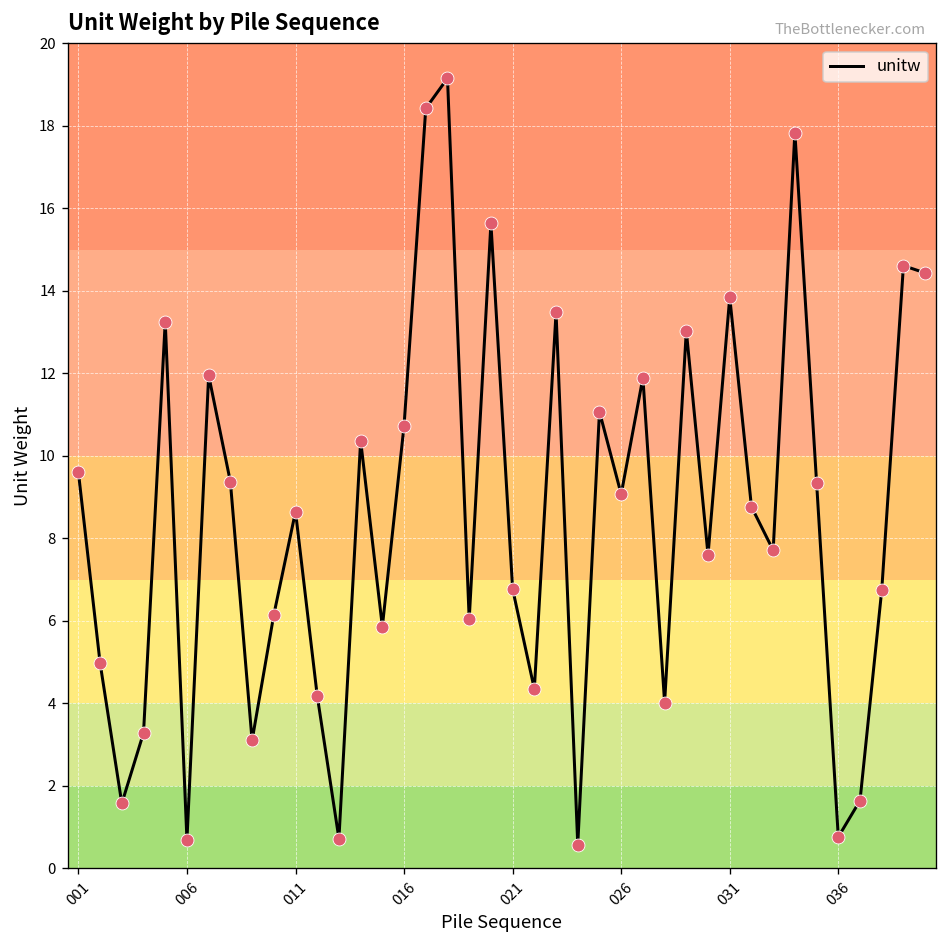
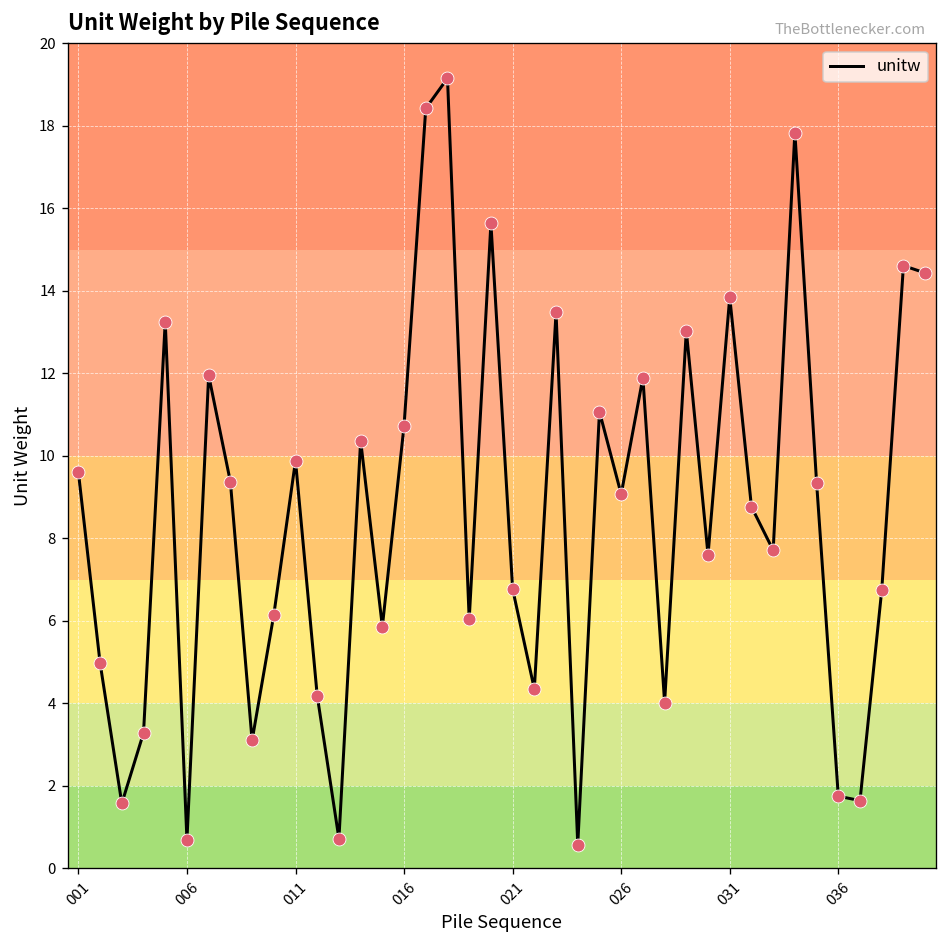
  {
    "001": 9.6,
    "006": 0.7,
-   "011": 8.6,
+   "011": 9.9,
    "016": 10.7,
    "021": 6.8,
    "026": 9.1,
    "031": 13.8,
-   "036": 0.8
+   "036": 1.8
  }
